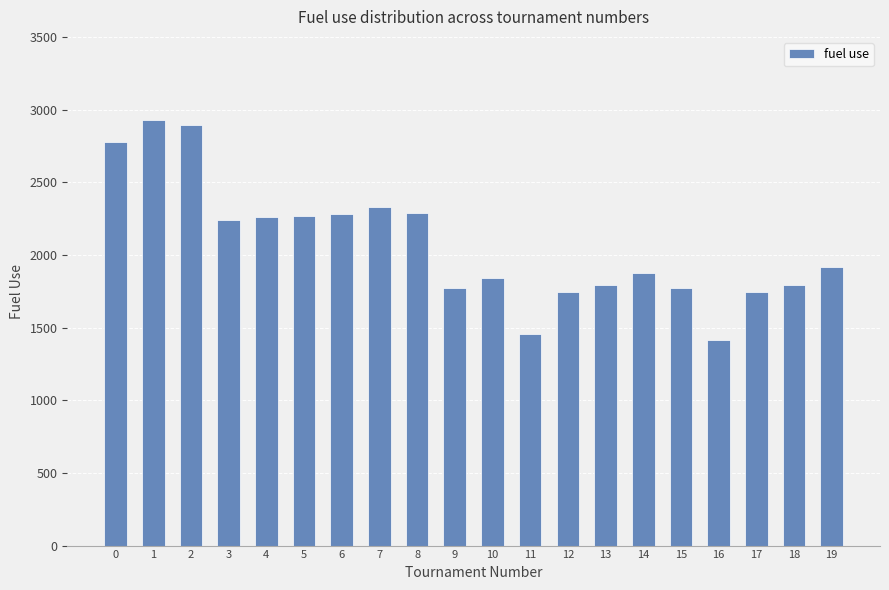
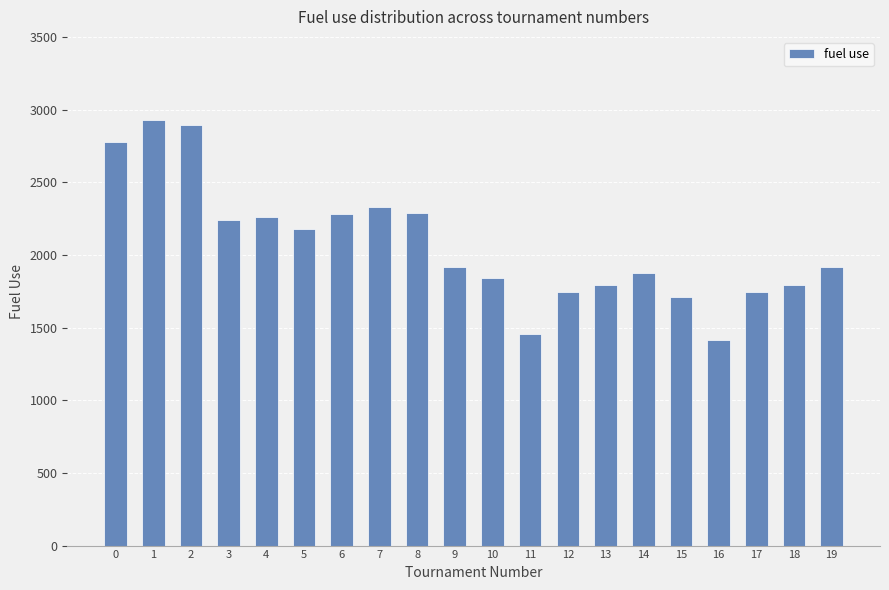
  {
    "0": 2780,
    "1": 2930,
    "2": 2890,
    "3": 2240,
    "4": 2260,
-   "5": 2270,
+   "5": 2180,
    "6": 2280,
    "7": 2330,
    "8": 2290,
-   "9": 1770,
+   "9": 1910,
    "10": 1840,
    "11": 1460,
    "12": 1740,
    "13": 1790,
    "14": 1870,
-   "15": 1780,
+   "15": 1710,
    "16": 1410,
    "17": 1750,
    "18": 1800,
    "19": 1920
  }
